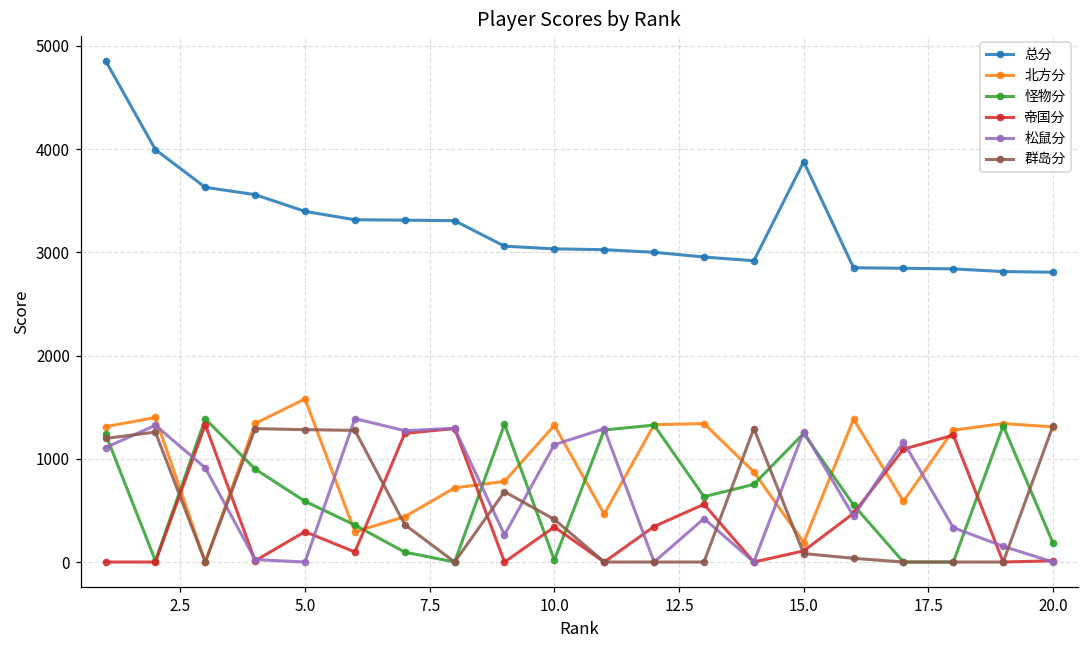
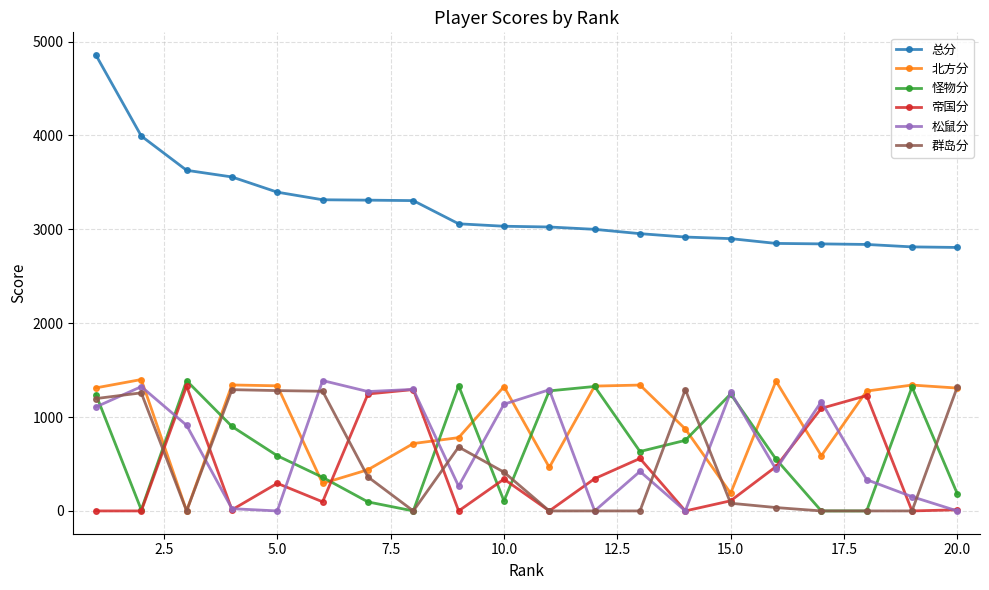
  {
    "总分": {
      "5.0": 3400,
      "10.0": 3000,
-     "15.0": 3900,
+     "15.0": 2900,
      "20.0": 2800
    },
    "北方分": {
-     "5.0": 1600,
+     "5.0": 1300,
      "10.0": 1300,
      "15.0": 200
    },
    "怪物分": {
      "5.0": 600,
-     "10.0": 0,
+     "10.0": 100,
      "20.0": 200
    },
    "帝国分": {
      "5.0": 300,
      "10.0": 300
    },
    "松鼠分": {
      "5.0": 0,
      "10.0": 1100
    },
    "群岛分": {
      "5.0": 1300,
      "10.0": 400
    }
  }
